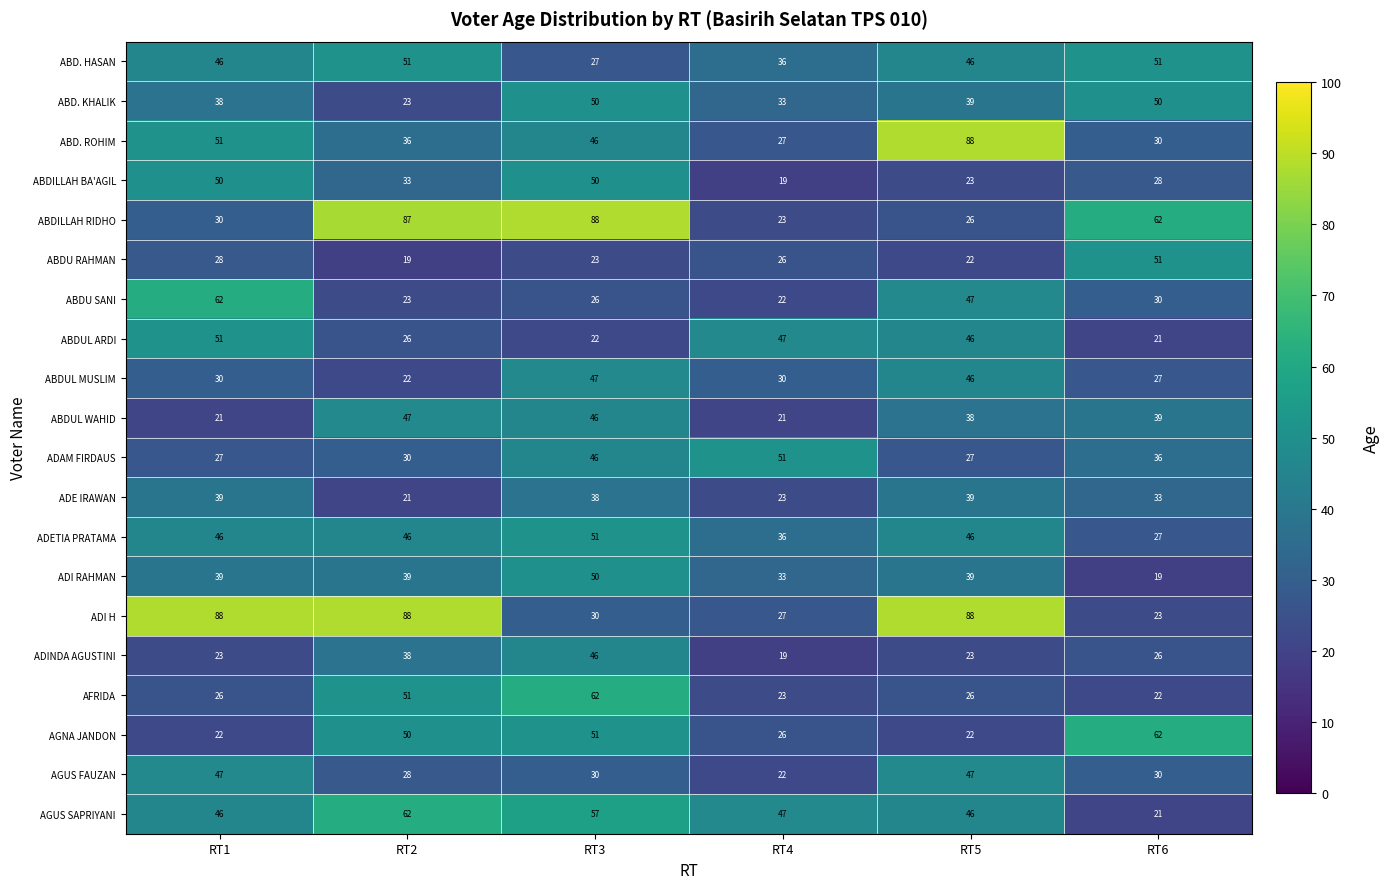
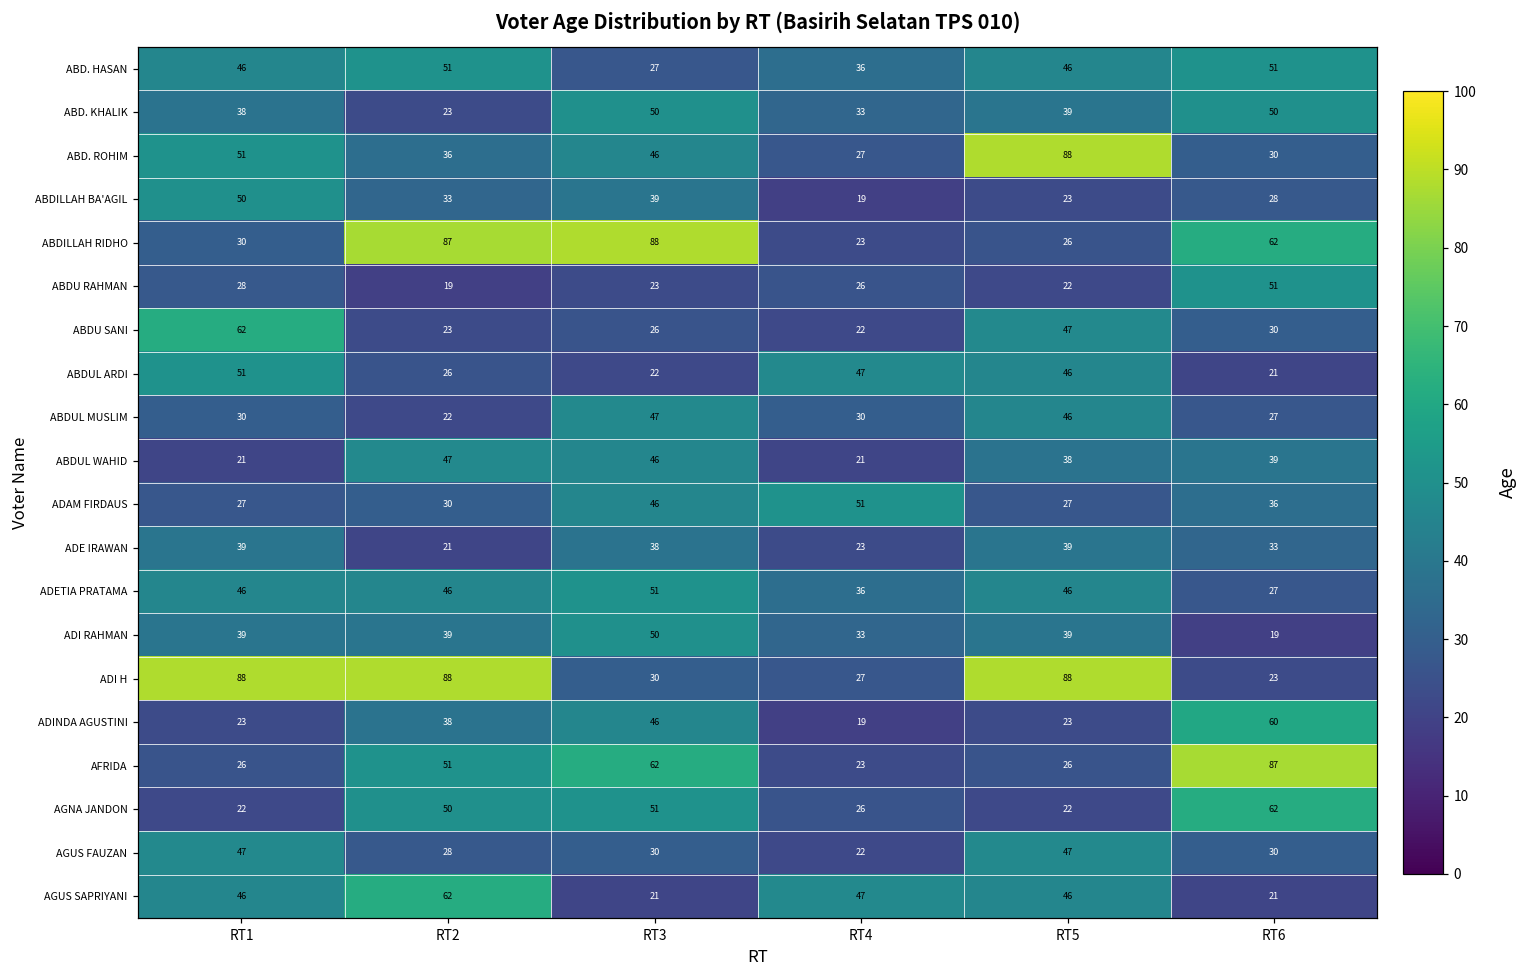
  {
    "ABD. HASAN": {
      "RT1": 46,
      "RT2": 51,
      "RT3": 27,
      "RT4": 36,
      "RT5": 46,
      "RT6": 51
    },
    "ABD. KHALIK": {
      "RT1": 38,
      "RT2": 23,
      "RT3": 50,
      "RT4": 33,
      "RT5": 39,
      "RT6": 50
    },
    "ABD. ROHIM": {
      "RT1": 51,
      "RT2": 36,
      "RT3": 46,
      "RT4": 27,
      "RT5": 88,
      "RT6": 30
    },
    "ABDILLAH BA'AGIL": {
      "RT1": 50,
      "RT2": 33,
-     "RT3": 50,
+     "RT3": 39,
      "RT4": 19,
      "RT5": 23,
      "RT6": 28
    },
    "ABDILLAH RIDHO": {
      "RT1": 30,
      "RT2": 87,
      "RT3": 88,
      "RT4": 23,
      "RT5": 26,
      "RT6": 62
    },
    "ABDU RAHMAN": {
      "RT1": 28,
      "RT2": 19,
      "RT3": 23,
      "RT4": 26,
      "RT5": 22,
      "RT6": 51
    },
    "ABDU SANI": {
      "RT1": 62,
      "RT2": 23,
      "RT3": 26,
      "RT4": 22,
      "RT5": 47,
      "RT6": 30
    },
    "ABDUL ARDI": {
      "RT1": 51,
      "RT2": 26,
      "RT3": 22,
      "RT4": 47,
      "RT5": 46,
      "RT6": 21
    },
    "ABDUL MUSLIM": {
      "RT1": 30,
      "RT2": 22,
      "RT3": 47,
      "RT4": 30,
      "RT5": 46,
      "RT6": 27
    },
    "ABDUL WAHID": {
      "RT1": 21,
      "RT2": 47,
      "RT3": 46,
      "RT4": 21,
      "RT5": 38,
      "RT6": 39
    },
    "ADAM FIRDAUS": {
      "RT1": 27,
      "RT2": 30,
      "RT3": 46,
      "RT4": 51,
      "RT5": 27,
      "RT6": 36
    },
    "ADE IRAWAN": {
      "RT1": 39,
      "RT2": 21,
      "RT3": 38,
      "RT4": 23,
      "RT5": 39,
      "RT6": 33
    },
    "ADETIA PRATAMA": {
      "RT1": 46,
      "RT2": 46,
      "RT3": 51,
      "RT4": 36,
      "RT5": 46,
      "RT6": 27
    },
    "ADI RAHMAN": {
      "RT1": 39,
      "RT2": 39,
      "RT3": 50,
      "RT4": 33,
      "RT5": 39,
      "RT6": 19
    },
    "ADI H": {
      "RT1": 88,
      "RT2": 88,
      "RT3": 30,
      "RT4": 27,
      "RT5": 88,
      "RT6": 23
    },
    "ADINDA AGUSTINI": {
      "RT1": 23,
      "RT2": 38,
      "RT3": 46,
      "RT4": 19,
      "RT5": 23,
-     "RT6": 26
+     "RT6": 60
    },
    "AFRIDA": {
      "RT1": 26,
      "RT2": 51,
      "RT3": 62,
      "RT4": 23,
      "RT5": 26,
-     "RT6": 22
+     "RT6": 87
    },
    "AGNA JANDON": {
      "RT1": 22,
      "RT2": 50,
      "RT3": 51,
      "RT4": 26,
      "RT5": 22,
      "RT6": 62
    },
    "AGUS FAUZAN": {
      "RT1": 47,
      "RT2": 28,
      "RT3": 30,
      "RT4": 22,
      "RT5": 47,
      "RT6": 30
    },
    "AGUS SAPRIYANI": {
      "RT1": 46,
      "RT2": 62,
-     "RT3": 57,
+     "RT3": 21,
      "RT4": 47,
      "RT5": 46,
      "RT6": 21
    }
  }
